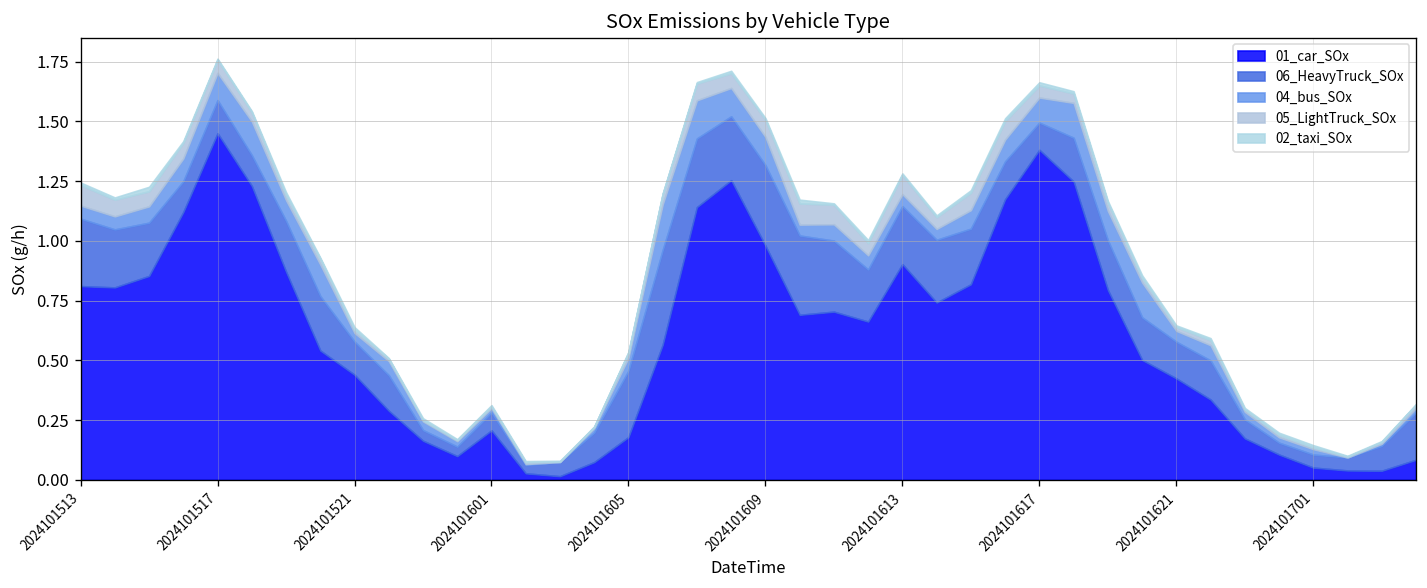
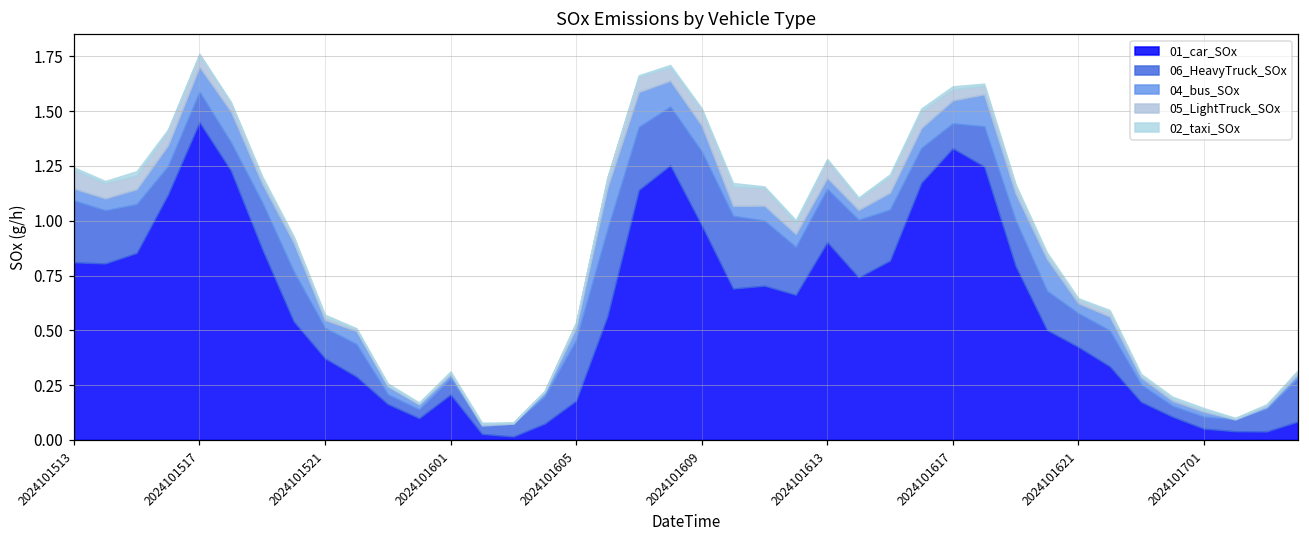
  {
    "01_car_SOx": {
      "2024101513": 0.81,
      "2024101517": 1.45,
-     "2024101521": 0.44,
+     "2024101521": 0.37,
      "2024101601": 0.21,
      "2024101605": 0.18,
      "2024101609": 0.98,
      "2024101613": 0.90,
-     "2024101617": 1.38,
+     "2024101617": 1.33,
      "2024101621": 0.42,
      "2024101701": 0.05
    }
  }
